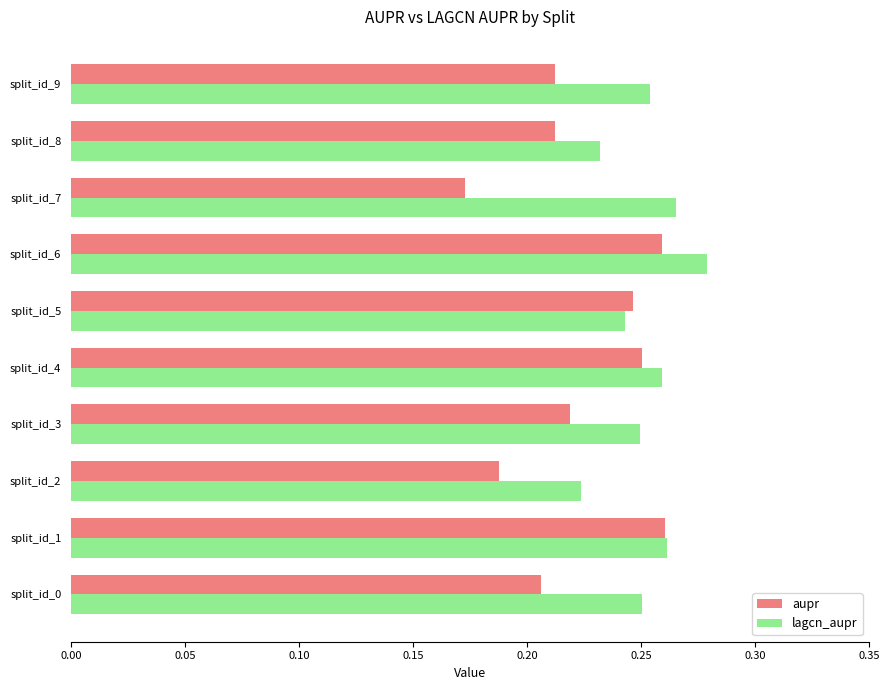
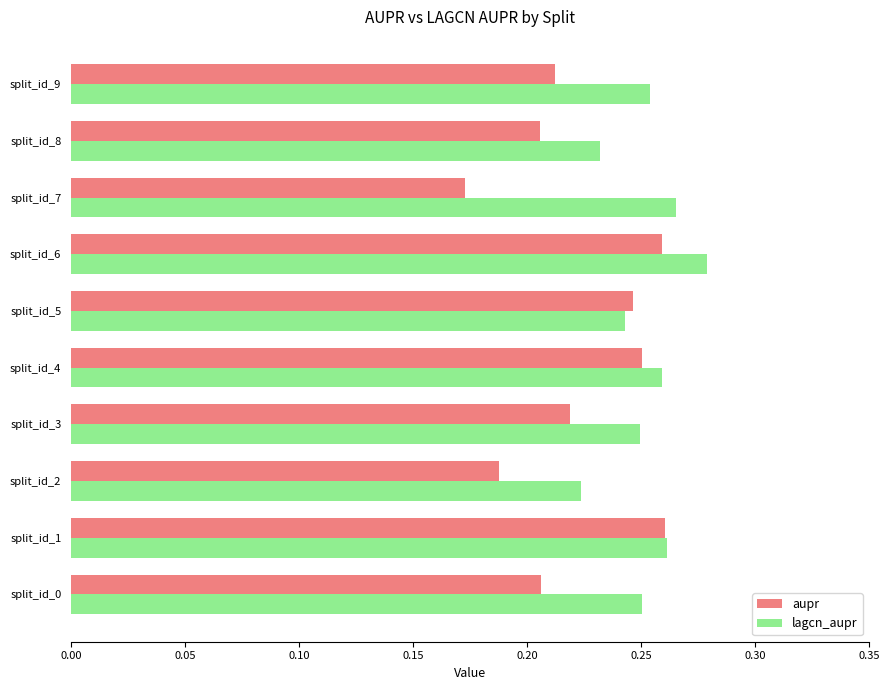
  {
    "aupr": {
      "split_id_9": 0.212,
-     "split_id_8": 0.212,
+     "split_id_8": 0.205,
      "split_id_7": 0.173,
      "split_id_6": 0.259,
      "split_id_5": 0.246,
      "split_id_4": 0.250,
      "split_id_3": 0.219,
      "split_id_2": 0.188,
      "split_id_1": 0.260,
      "split_id_0": 0.206
    },
    "lagcn_aupr": {
      "split_id_9": 0.254,
      "split_id_8": 0.232,
      "split_id_7": 0.265,
      "split_id_6": 0.279,
      "split_id_5": 0.243,
      "split_id_4": 0.259,
      "split_id_3": 0.249,
      "split_id_2": 0.224,
      "split_id_1": 0.261,
      "split_id_0": 0.251
    }
  }
